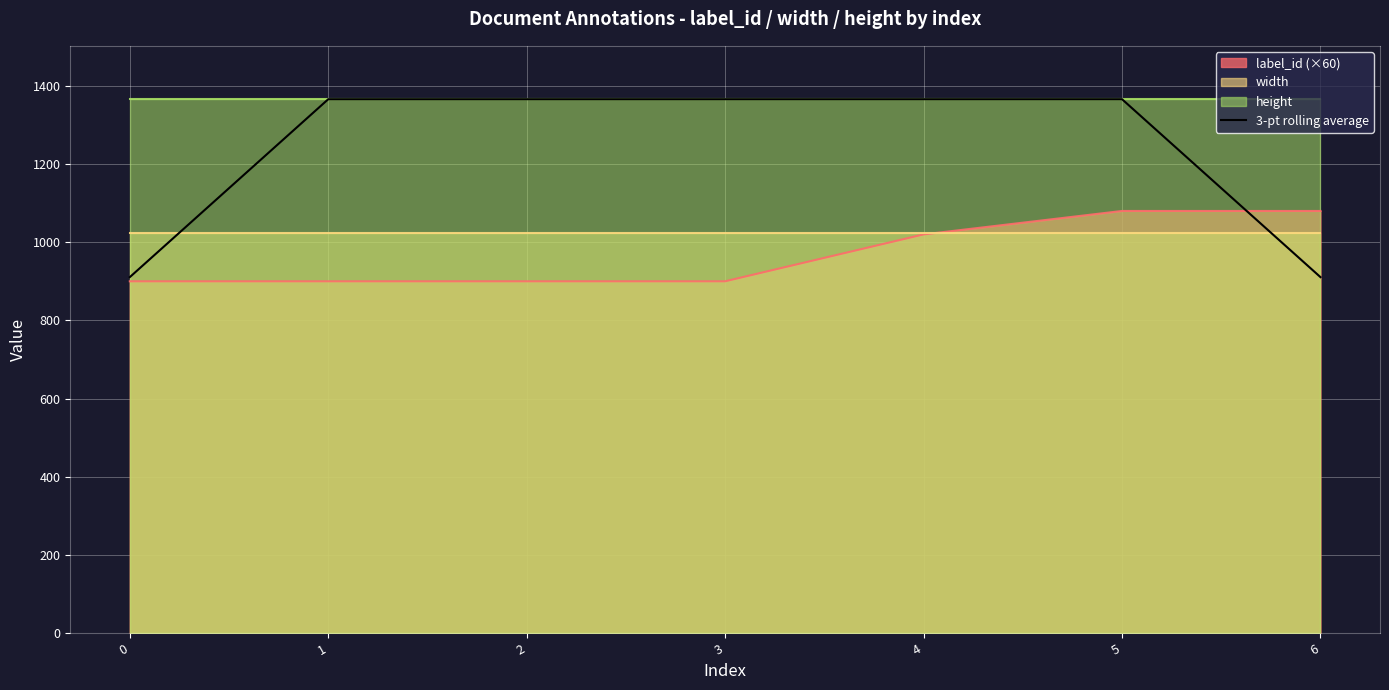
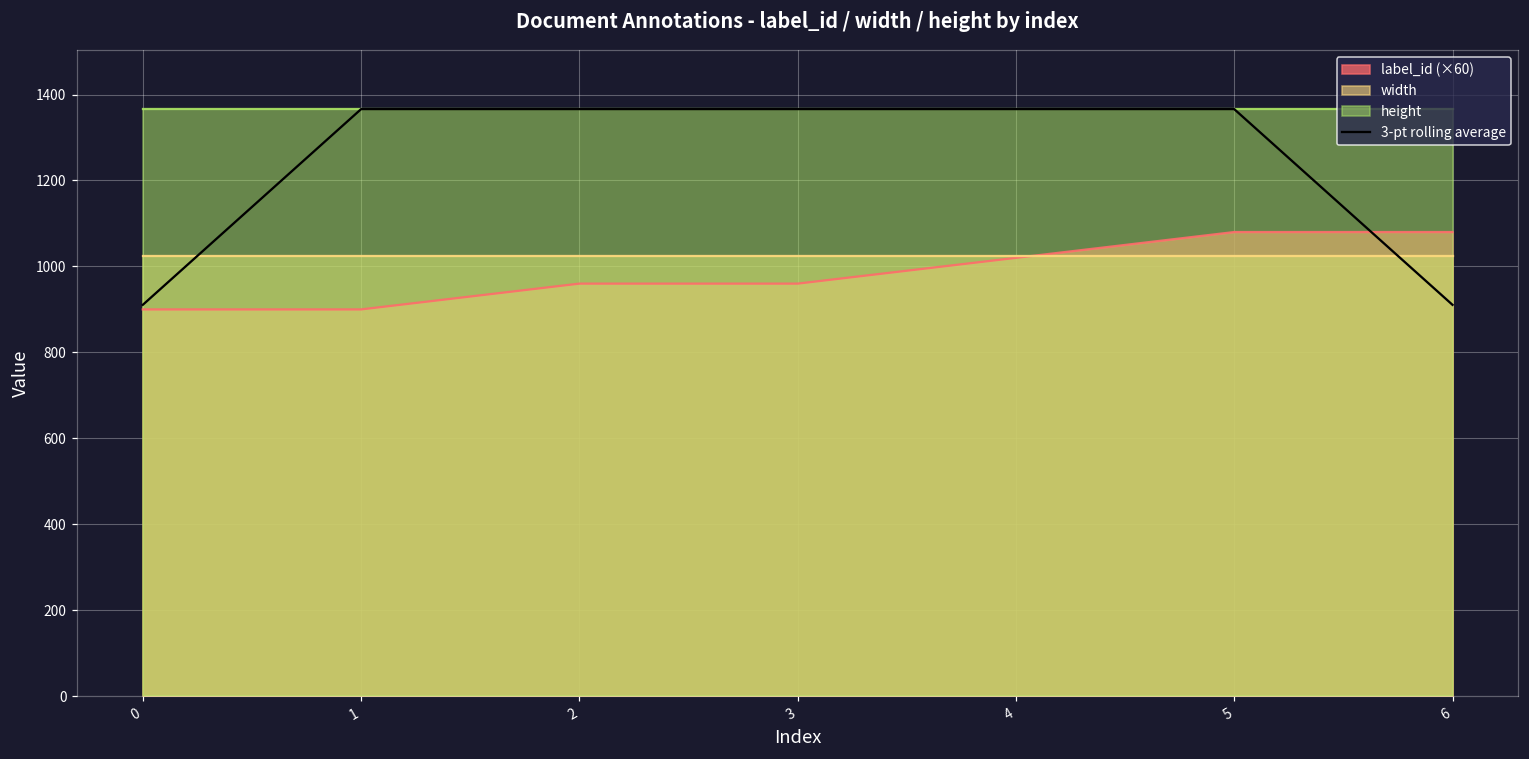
  {
    "label_id (×60)": {
      "0": 900,
      "1": 900,
-     "2": 900,
-     "3": 900,
+     "2": 960,
+     "3": 960,
      "5": 1080,
      "6": 1080
    },
    "width": {
      "0": 1020,
      "1": 1020,
      "2": 1020,
      "3": 1020,
      "5": 1020,
      "6": 1020
    },
    "height": {
      "0": 1370
    },
    "3-pt rolling average": {
      "0": 910,
      "6": 910
    }
  }
